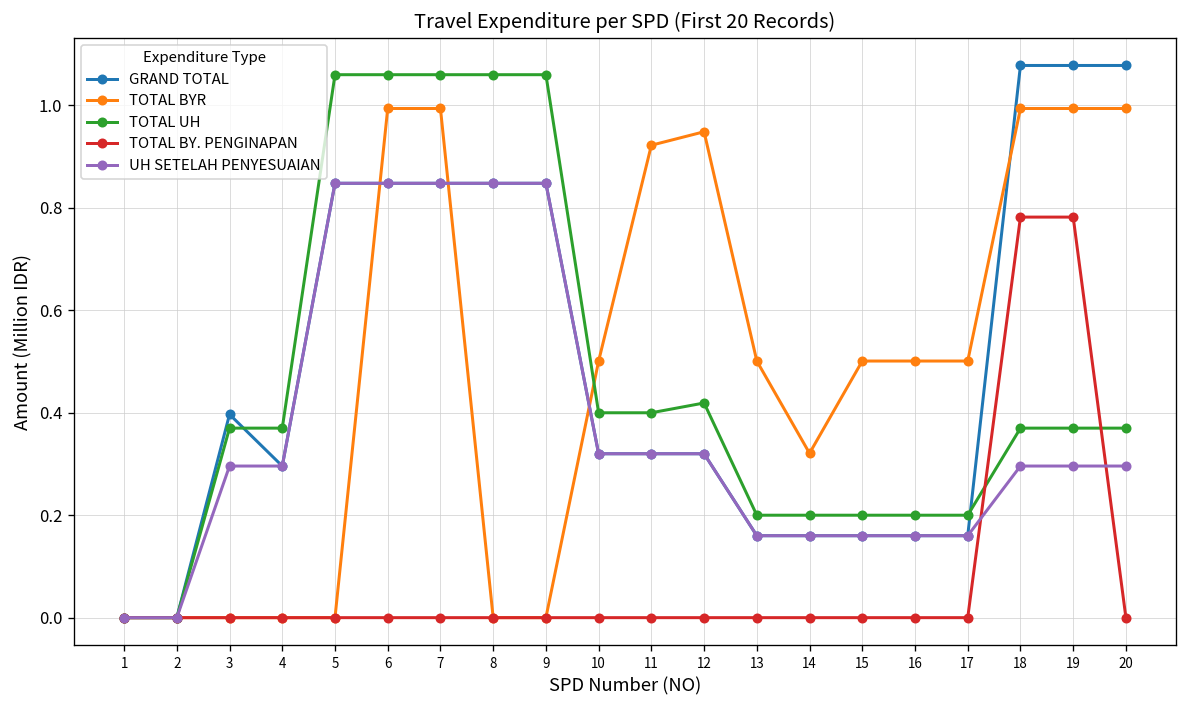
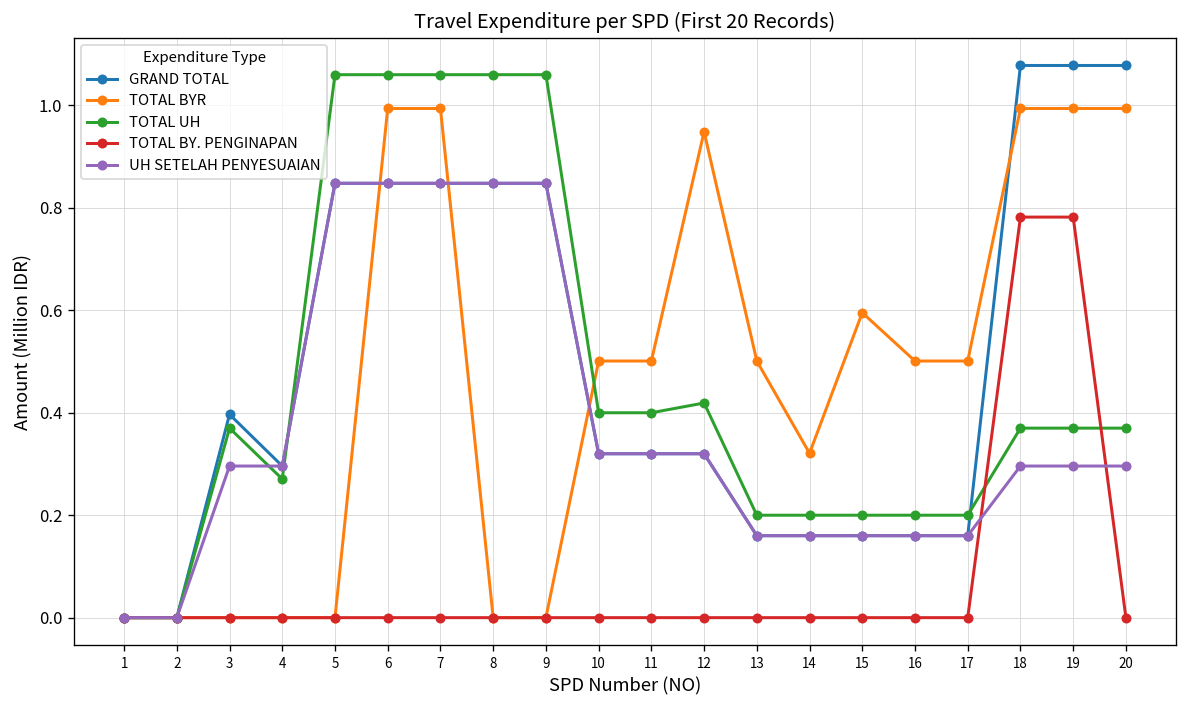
  {
    "GRAND TOTAL": {
      "3": 0.40,
      "18": 1.08,
      "19": 1.08,
      "20": 1.08
    },
    "TOTAL BYR": {
      "6": 0.99,
      "7": 0.99,
      "10": 0.50,
-     "11": 0.92,
+     "11": 0.50,
      "12": 0.95,
      "13": 0.50,
      "14": 0.32,
-     "15": 0.50,
+     "15": 0.60,
      "16": 0.50,
      "17": 0.50,
      "18": 0.99,
      "19": 0.99,
      "20": 0.99
    },
    "TOTAL UH": {
      "3": 0.37,
-     "4": 0.37,
+     "4": 0.27,
      "5": 1.06,
      "6": 1.06,
      "7": 1.06,
      "8": 1.06,
      "9": 1.06,
      "10": 0.40,
      "11": 0.40,
      "12": 0.42,
      "13": 0.20,
      "14": 0.20,
      "15": 0.20,
      "16": 0.20,
      "17": 0.20,
      "18": 0.37,
      "19": 0.37,
      "20": 0.37
    },
    "TOTAL BY. PENGINAPAN": {
      "6": 0.00,
      "7": 0.00,
      "10": 0.00,
      "11": 0.00,
      "12": 0.00,
      "13": 0.00,
      "14": 0.00,
      "15": 0.00,
      "16": 0.00,
      "17": 0.00,
      "18": 0.78,
      "19": 0.78,
      "20": 0.00
    },
    "UH SETELAH PENYESUAIAN": {
      "3": 0.30,
      "18": 0.30,
      "19": 0.30,
      "20": 0.30
    }
  }
